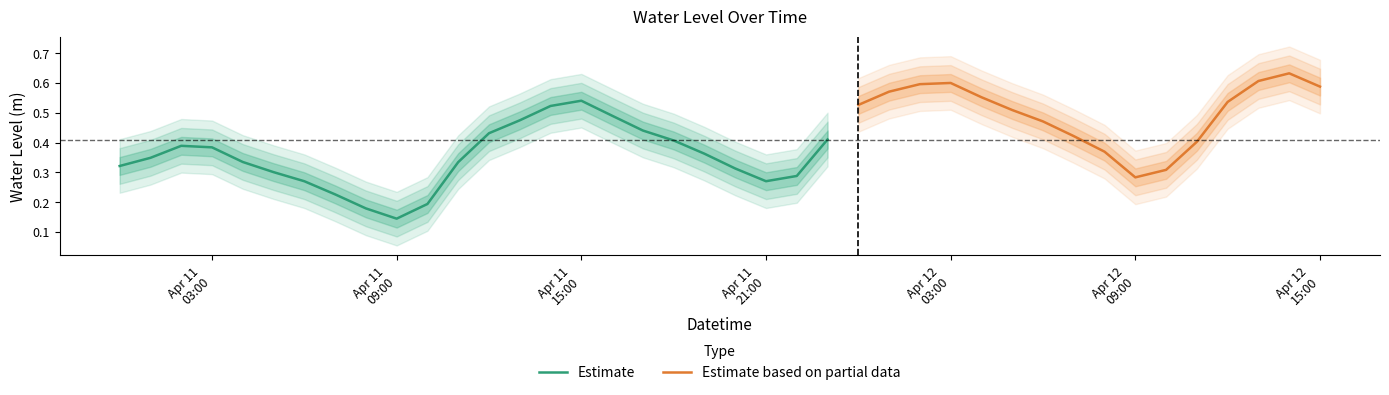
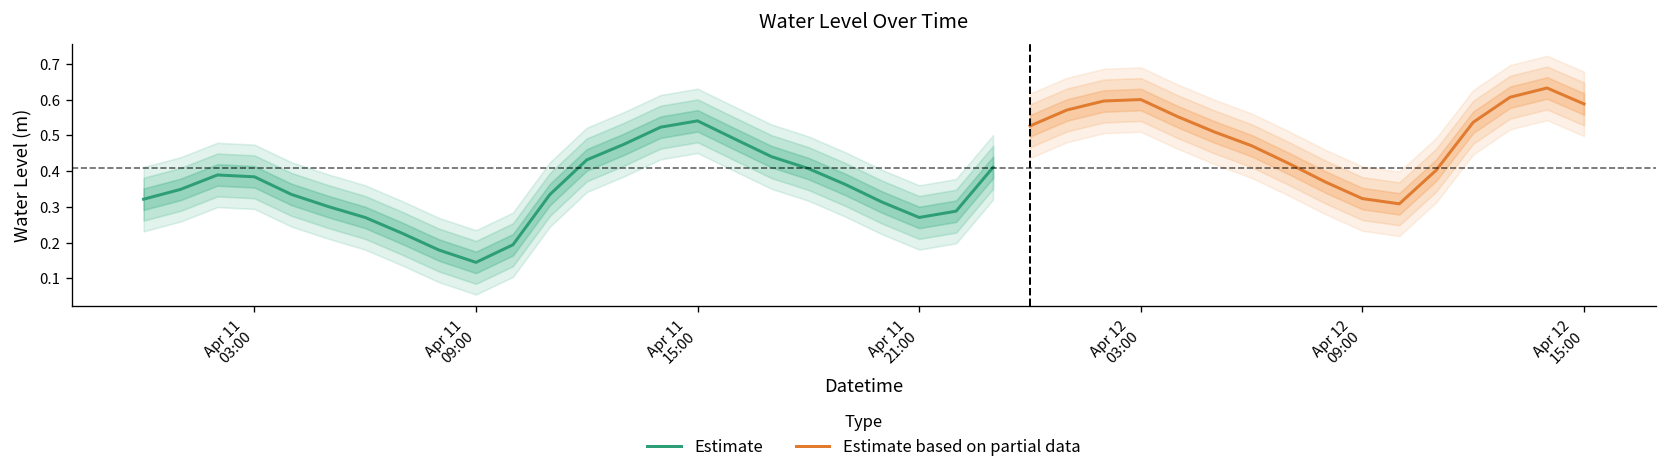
  {
    "Estimate based on partial data": {
      "Apr 12 03:00": 0.60,
-     "Apr 12 09:00": 0.28,
+     "Apr 12 09:00": 0.32,
      "Apr 12 15:00": 0.59
    }
  }
